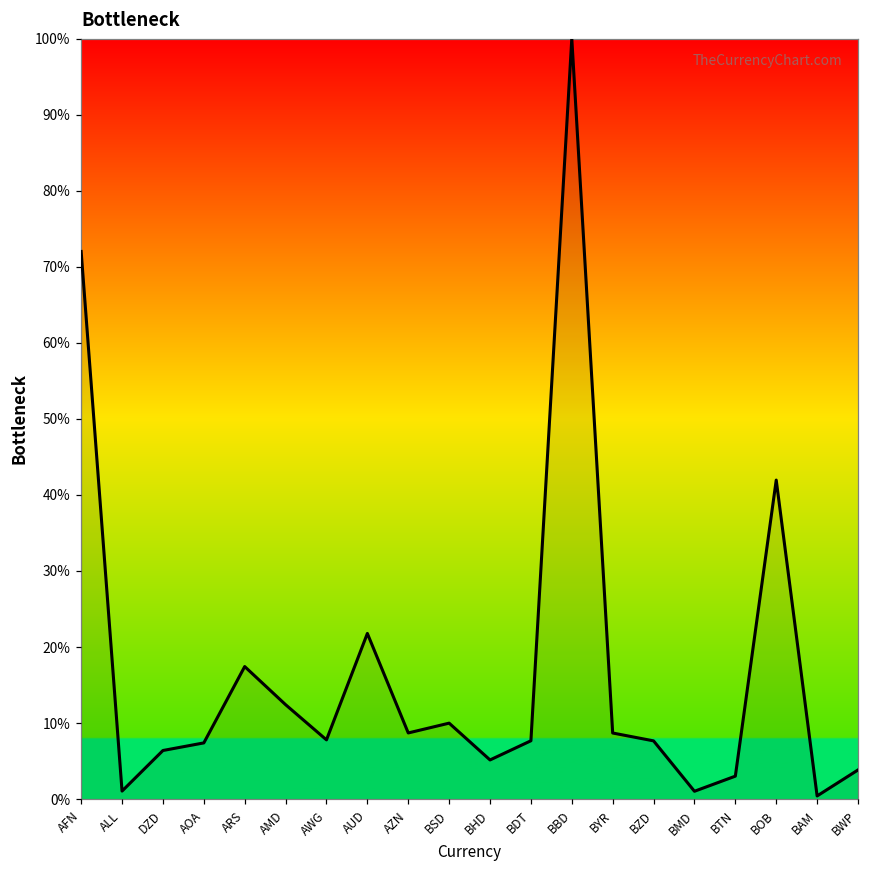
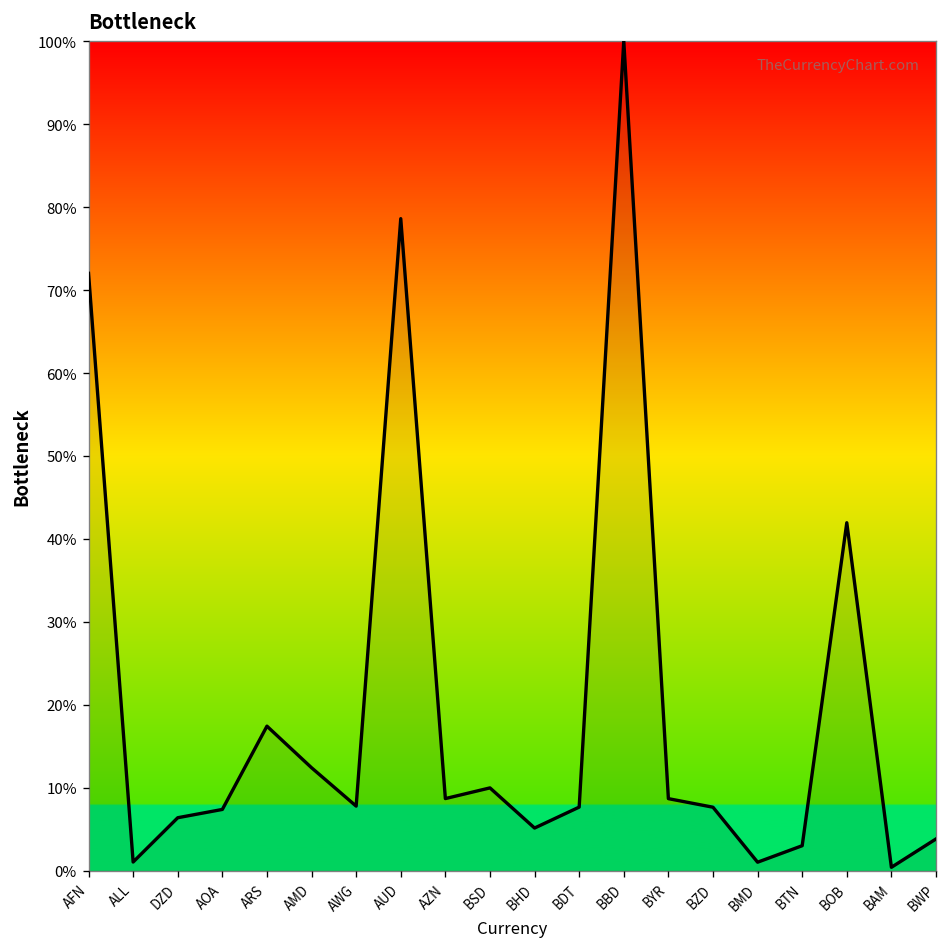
  {
    "AFN": "72%",
    "ALL": "1%",
    "DZD": "6%",
    "AOA": "7%",
    "ARS": "17%",
    "AMD": "12%",
    "AWG": "8%",
-   "AUD": "22%",
+   "AUD": "79%",
    "AZN": "9%",
    "BSD": "10%",
    "BHD": "5%",
    "BDT": "8%",
    "BBD": "100%",
    "BYR": "9%",
    "BZD": "8%",
    "BMD": "1%",
    "BTN": "3%",
    "BOB": "42%",
    "BAM": "0%",
    "BWP": "4%"
  }
